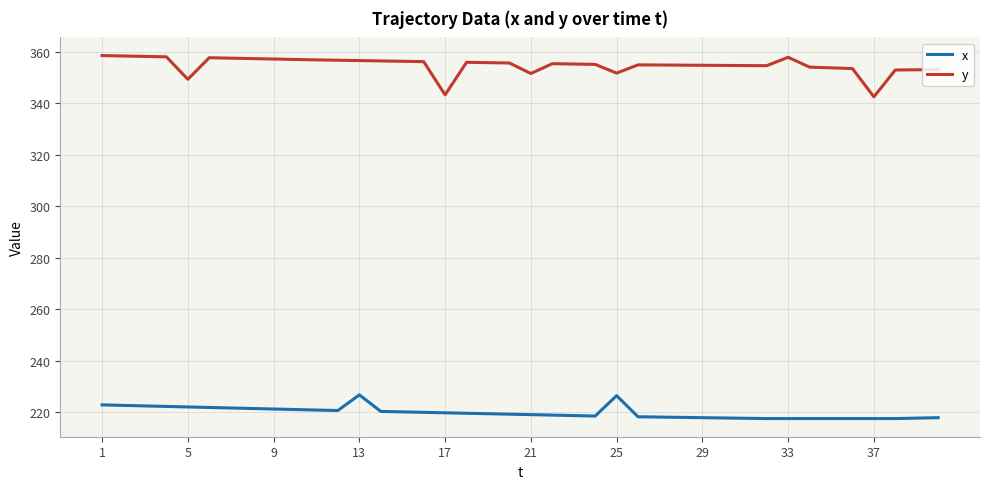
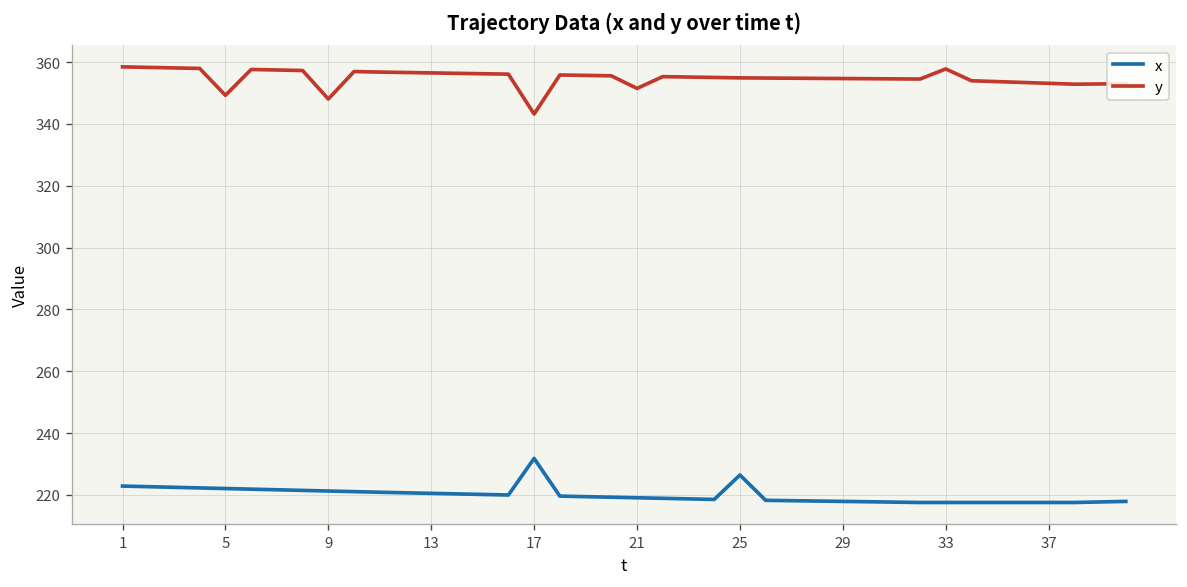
  {
    "x": {
      "1": 223,
      "5": 222,
      "9": 221,
-     "13": 227,
-     "17": 220,
+     "13": 220,
+     "17": 232,
      "21": 219,
      "25": 226,
      "29": 218,
      "33": 218,
      "37": 218
    },
    "y": {
      "1": 358,
      "5": 349,
-     "9": 357,
+     "9": 348,
      "13": 357,
      "17": 343,
      "21": 351,
-     "25": 352,
+     "25": 355,
      "29": 355,
      "33": 358,
-     "37": 342
+     "37": 353
    }
  }
